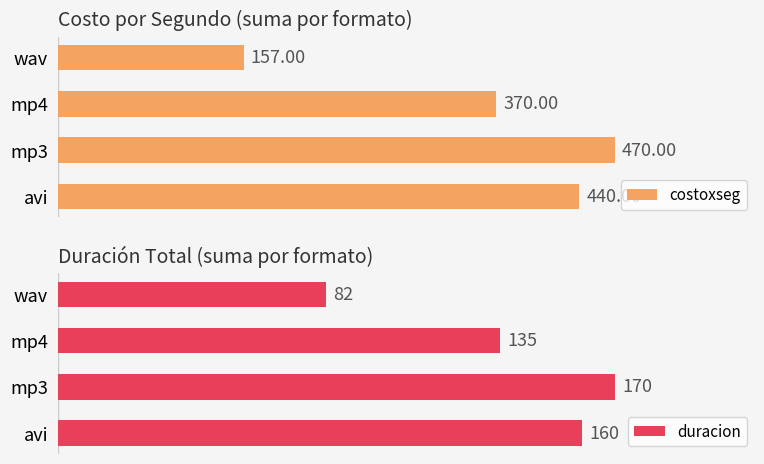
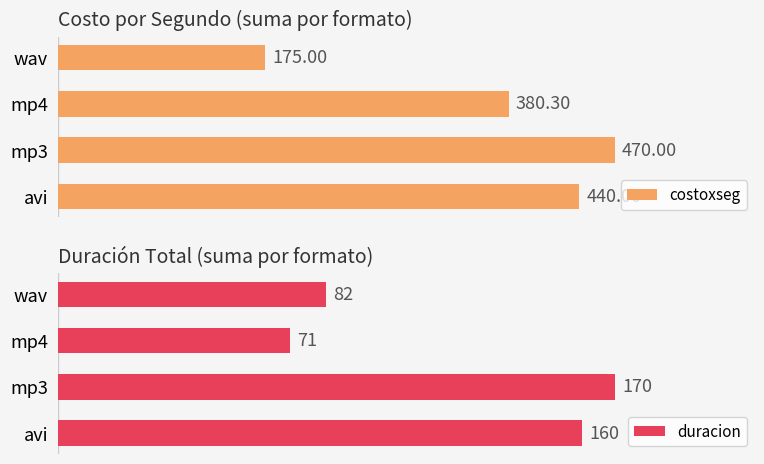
  {
    "Costo por Segundo (suma por formato)": {
-     "wav": 157.00,
-     "mp4": 370.00,
+     "wav": 175.00,
+     "mp4": 380.30,
      "mp3": 470.00
    },
    "Duración Total (suma por formato)": {
      "wav": 82,
-     "mp4": 135,
+     "mp4": 71,
      "mp3": 170,
      "avi": 160
    }
  }
